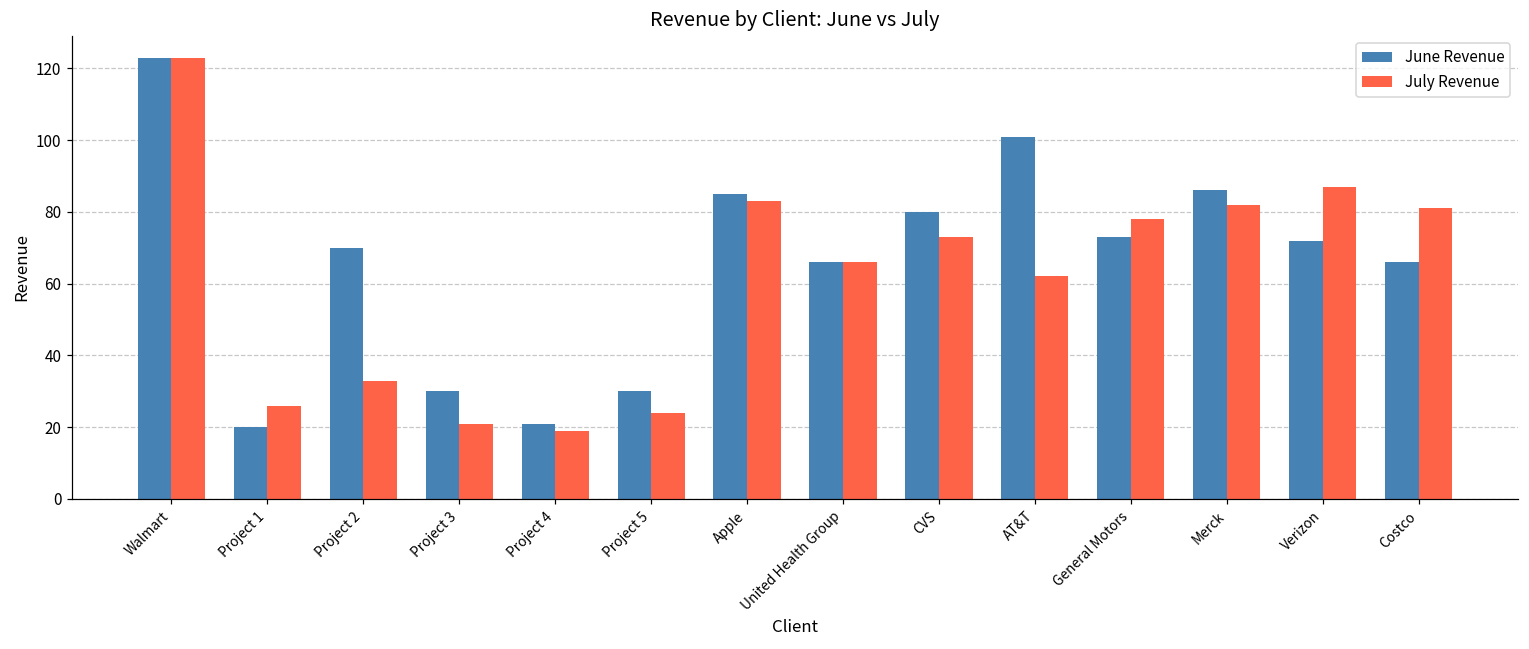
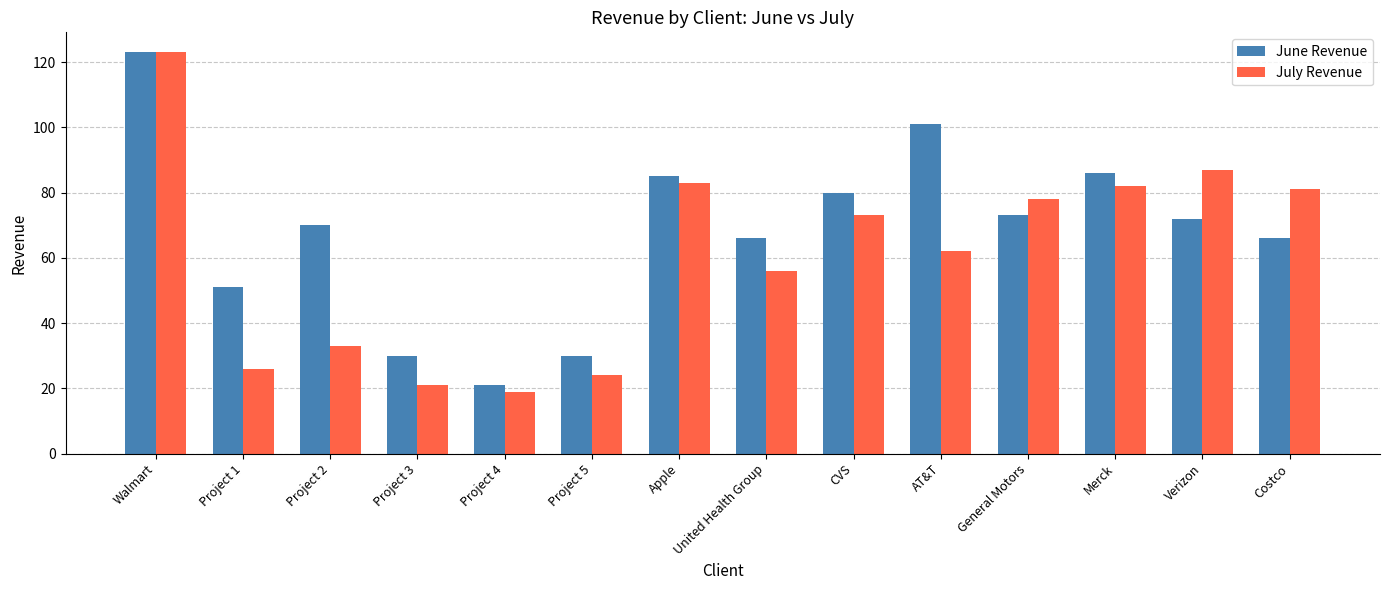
  {
    "June Revenue": {
      "Walmart": 123,
-     "Project 1": 20,
+     "Project 1": 51,
      "Project 2": 70,
      "Project 3": 30,
      "Project 4": 21,
      "Project 5": 30,
      "Apple": 85,
      "United Health Group": 66,
      "CVS": 80,
      "AT&T": 101,
      "General Motors": 73,
      "Merck": 86,
      "Verizon": 72,
      "Costco": 66
    },
    "July Revenue": {
      "Walmart": 123,
      "Project 1": 26,
      "Project 2": 33,
      "Project 3": 21,
      "Project 4": 19,
      "Project 5": 24,
      "Apple": 83,
-     "United Health Group": 66,
+     "United Health Group": 56,
      "CVS": 73,
      "AT&T": 62,
      "General Motors": 78,
      "Merck": 82,
      "Verizon": 87,
      "Costco": 81
    }
  }
